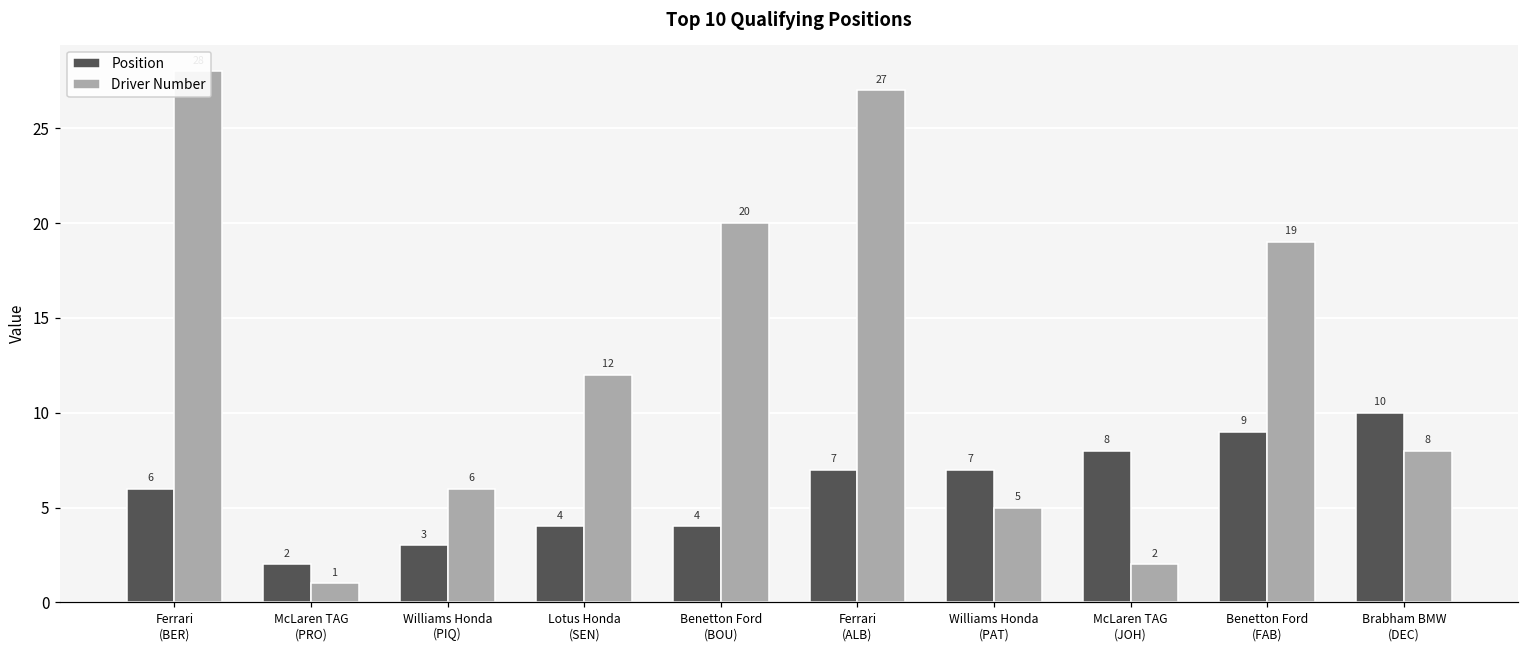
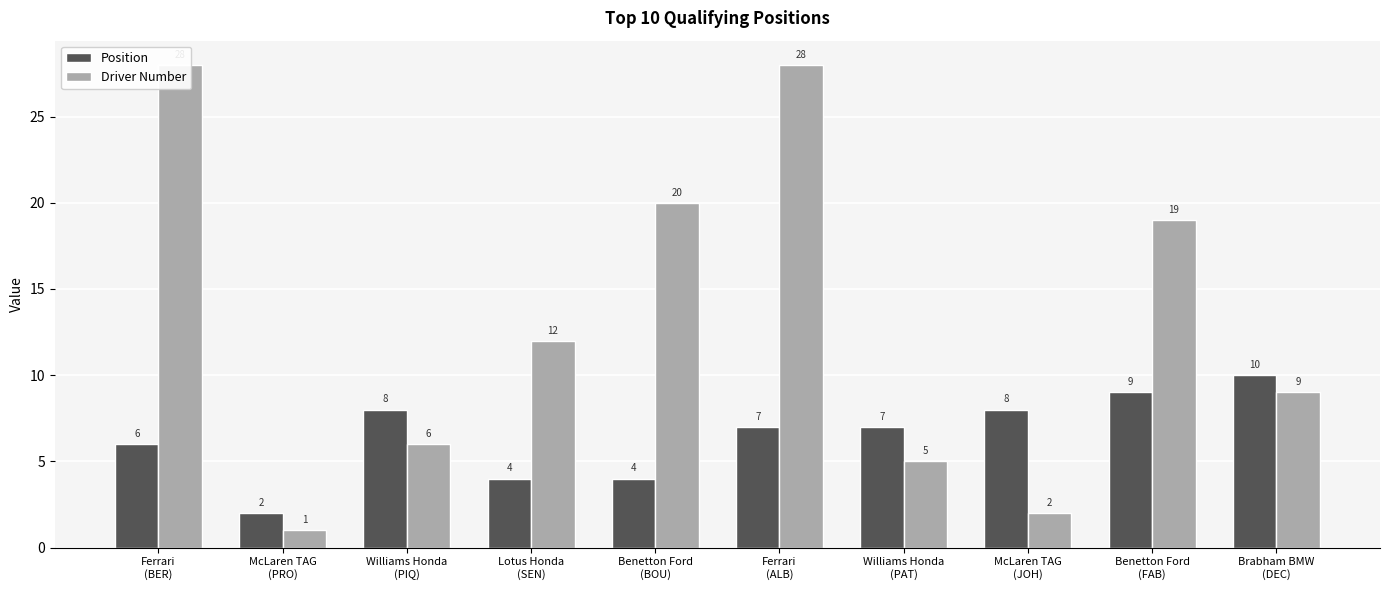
  {
    "Position": {
      "Ferrari (BER)": 6,
      "McLaren TAG (PRO)": 2,
-     "Williams Honda (PIQ)": 3,
+     "Williams Honda (PIQ)": 8,
      "Lotus Honda (SEN)": 4,
      "Benetton Ford (BOU)": 4,
      "Ferrari (ALB)": 7,
      "Williams Honda (PAT)": 7,
      "McLaren TAG (JOH)": 8,
      "Benetton Ford (FAB)": 9,
      "Brabham BMW (DEC)": 10
    },
    "Driver Number": {
      "McLaren TAG (PRO)": 1,
      "Williams Honda (PIQ)": 6,
      "Lotus Honda (SEN)": 12,
      "Benetton Ford (BOU)": 20,
-     "Ferrari (ALB)": 27,
+     "Ferrari (ALB)": 28,
      "Williams Honda (PAT)": 5,
      "McLaren TAG (JOH)": 2,
      "Benetton Ford (FAB)": 19,
-     "Brabham BMW (DEC)": 8
+     "Brabham BMW (DEC)": 9
    }
  }
